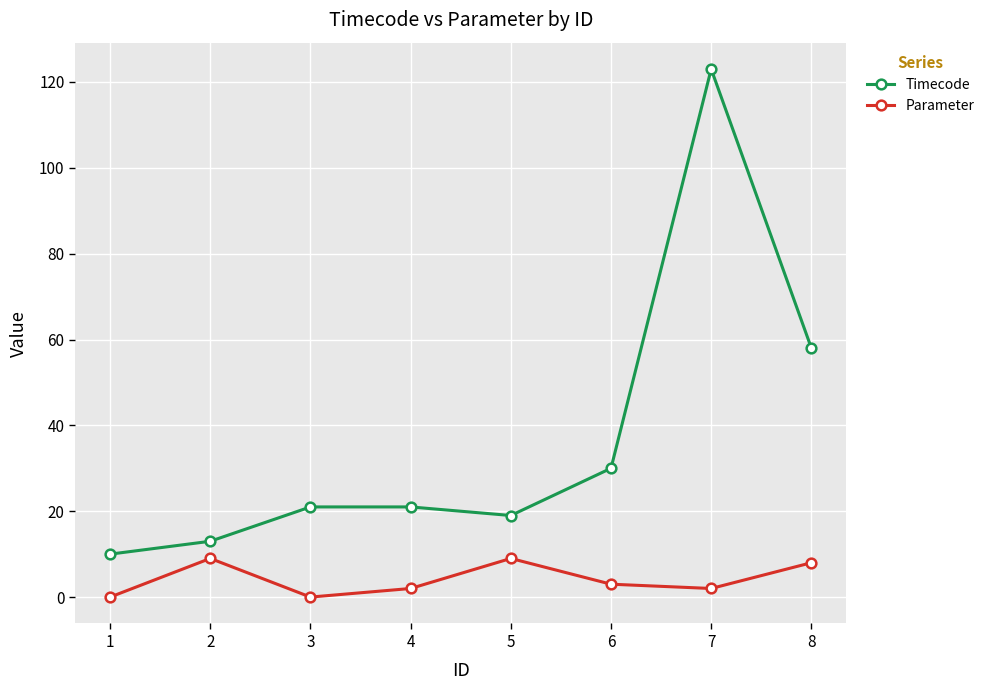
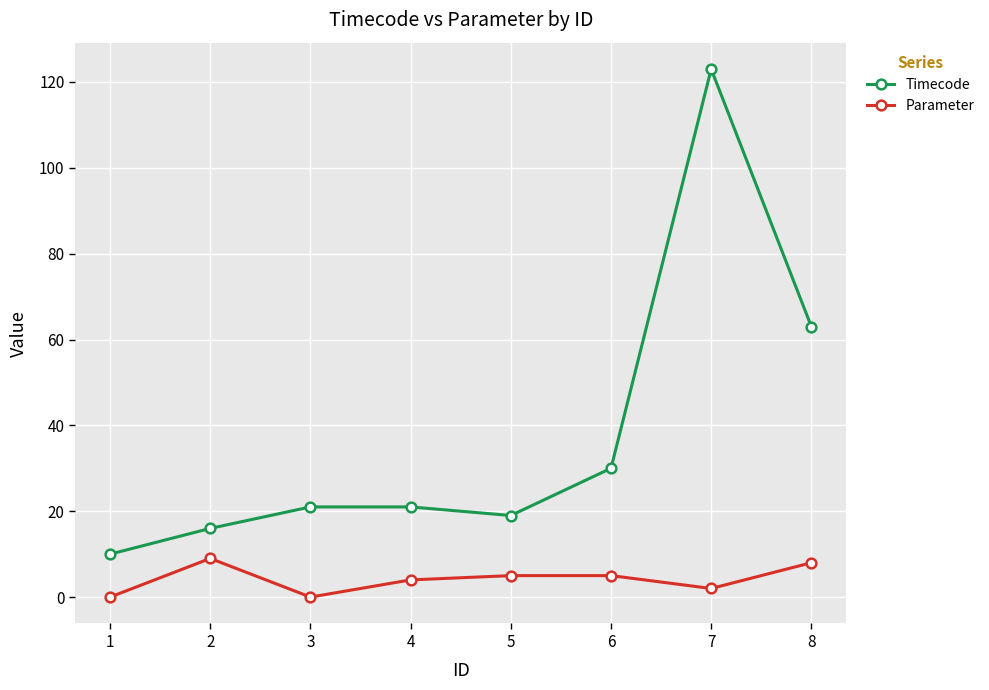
  {
    "Timecode": {
      "1": 10,
-     "2": 13,
+     "2": 16,
      "3": 21,
      "4": 21,
      "5": 19,
      "6": 30,
      "7": 123,
-     "8": 58
+     "8": 63
    },
    "Parameter": {
      "1": 0,
      "2": 9,
      "3": 0,
-     "4": 2,
-     "5": 9,
-     "6": 3,
+     "4": 4,
+     "5": 5,
+     "6": 5,
      "7": 2,
      "8": 8
    }
  }
